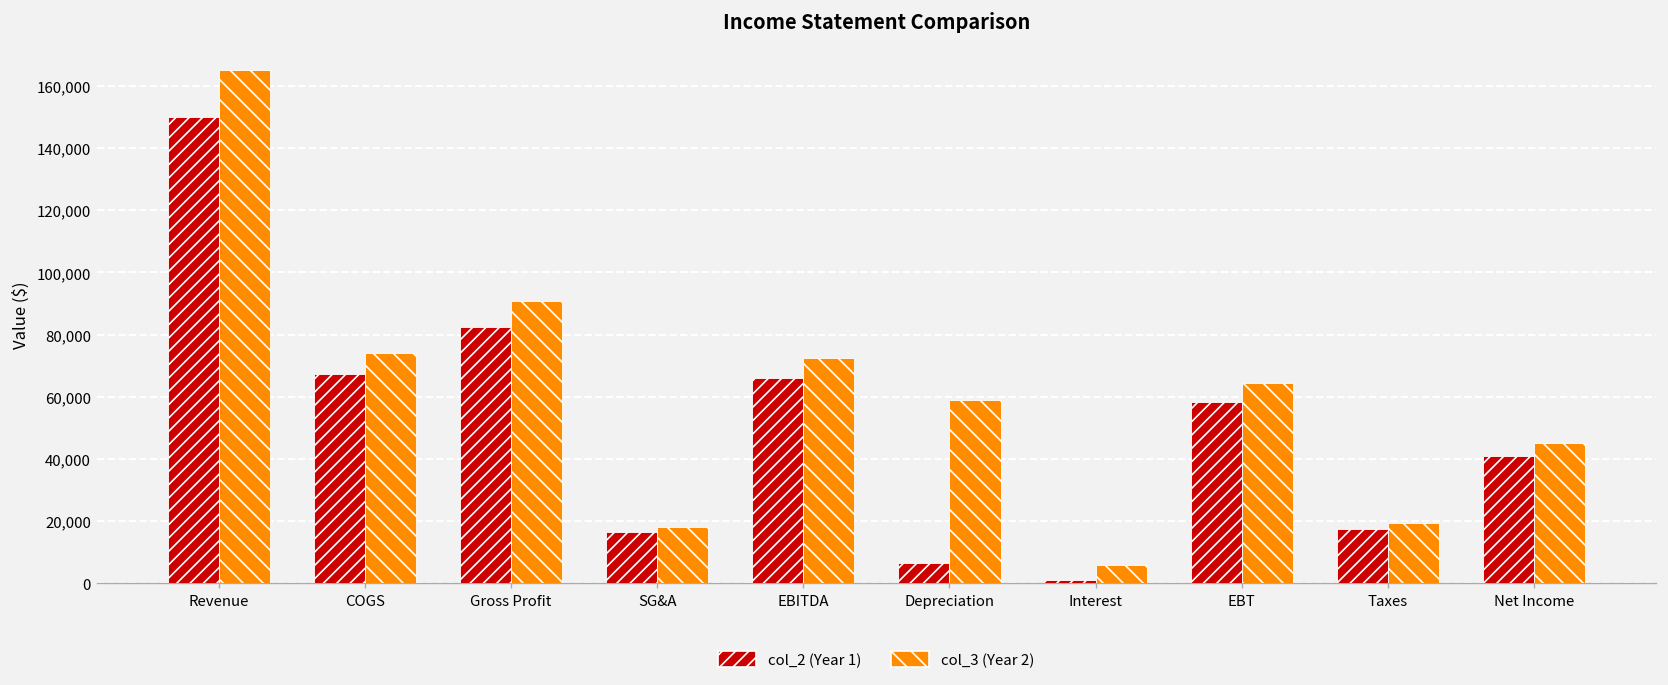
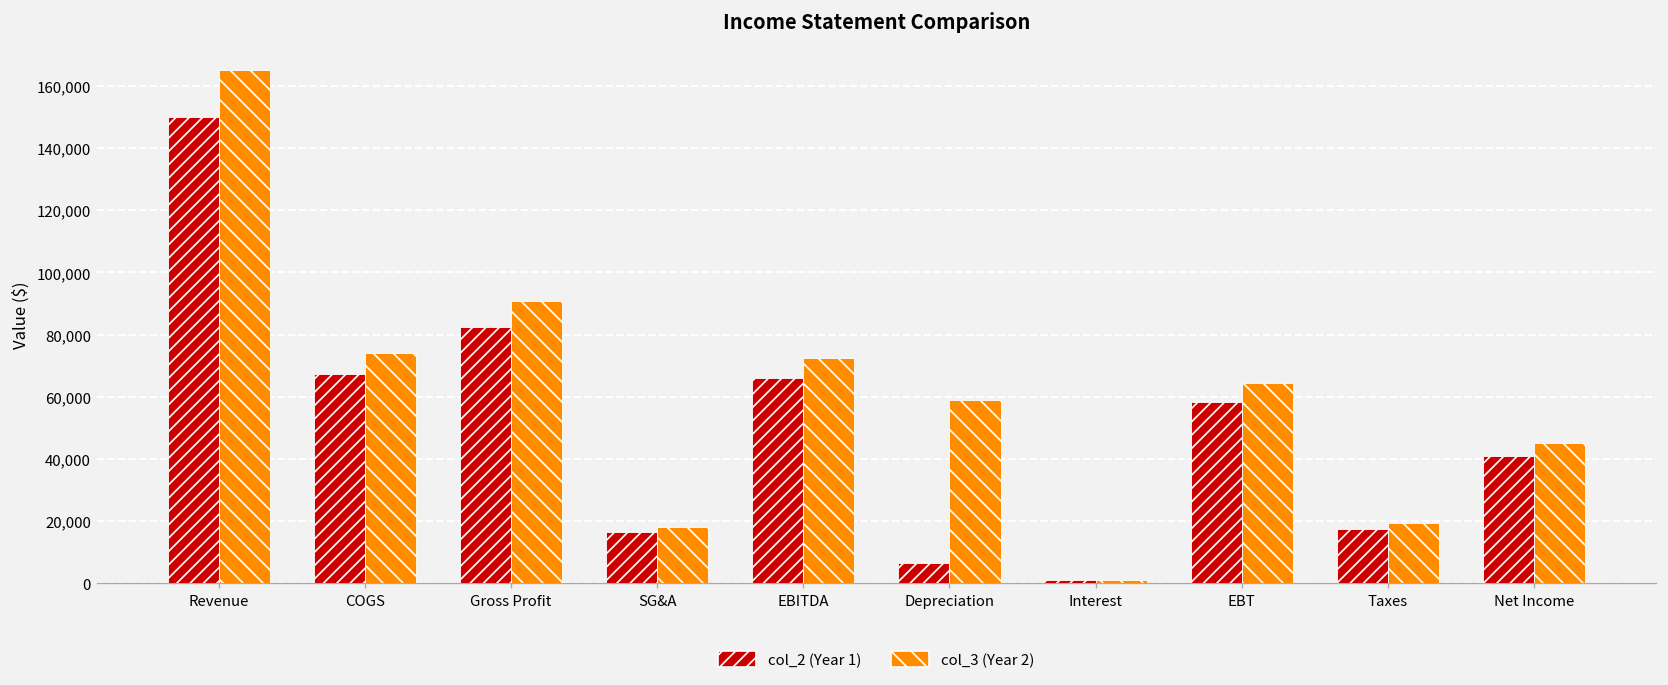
  {
    "col_2 (Year 1)": {
      "Revenue": "150,000",
      "COGS": "68,000",
      "Gross Profit": "83,000",
      "SG&A": "17,000",
      "EBITDA": "66,000",
      "Depreciation": "7,000",
      "Interest": "1,000",
      "EBT": "58,000",
      "Taxes": "18,000",
      "Net Income": "41,000"
    },
    "col_3 (Year 2)": {
      "Revenue": "165,000",
      "COGS": "74,000",
      "Gross Profit": "91,000",
      "SG&A": "18,000",
      "EBITDA": "73,000",
      "Depreciation": "59,000",
-     "Interest": "6,000",
+     "Interest": "1,000",
      "EBT": "64,000",
      "Taxes": "19,000",
      "Net Income": "45,000"
    }
  }
